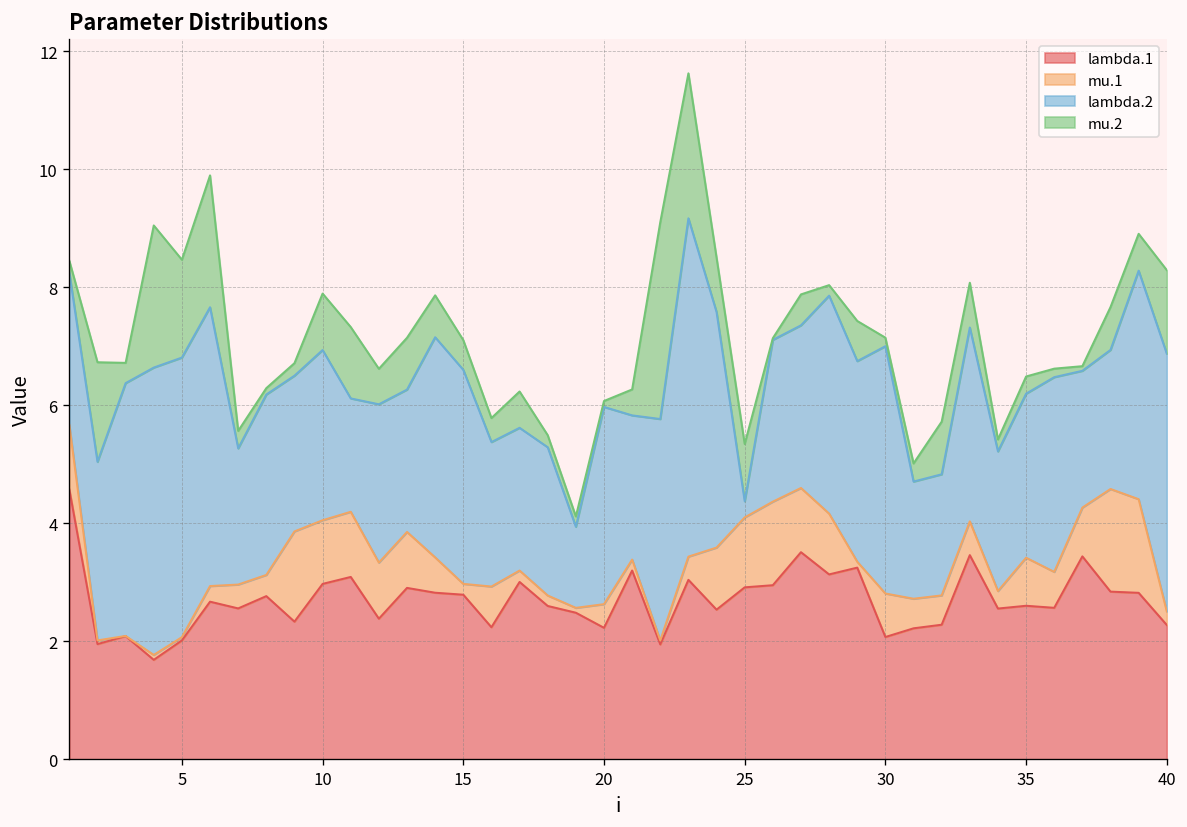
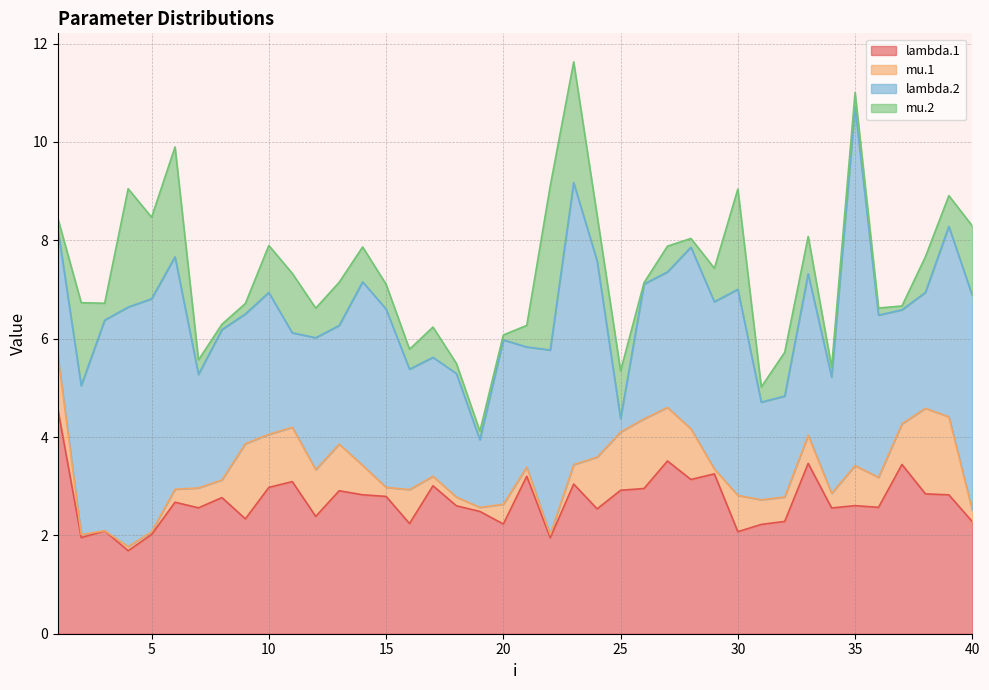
  {
    "lambda.1": {
      "5": 2.0,
      "10": 3.0,
      "15": 2.8,
      "20": 2.2,
      "25": 2.9,
      "30": 2.1,
      "35": 2.6,
      "40": 2.3
    },
    "mu.1": {
      "5": 0.1,
      "10": 1.1,
      "15": 0.2,
      "20": 0.4,
      "25": 1.2,
      "30": 0.7,
      "35": 0.8,
      "40": 0.2
    },
    "lambda.2": {
      "5": 4.7,
      "10": 2.9,
      "15": 3.6,
      "20": 3.3,
      "25": 0.3,
      "30": 4.2,
-     "35": 2.8,
+     "35": 7.3,
      "40": 4.4
    },
    "mu.2": {
      "5": 1.7,
      "10": 1.0,
      "15": 0.5,
      "20": 0.1,
      "25": 1.0,
-     "30": 0.1,
+     "30": 2.0,
      "35": 0.3,
      "40": 1.4
    }
  }
